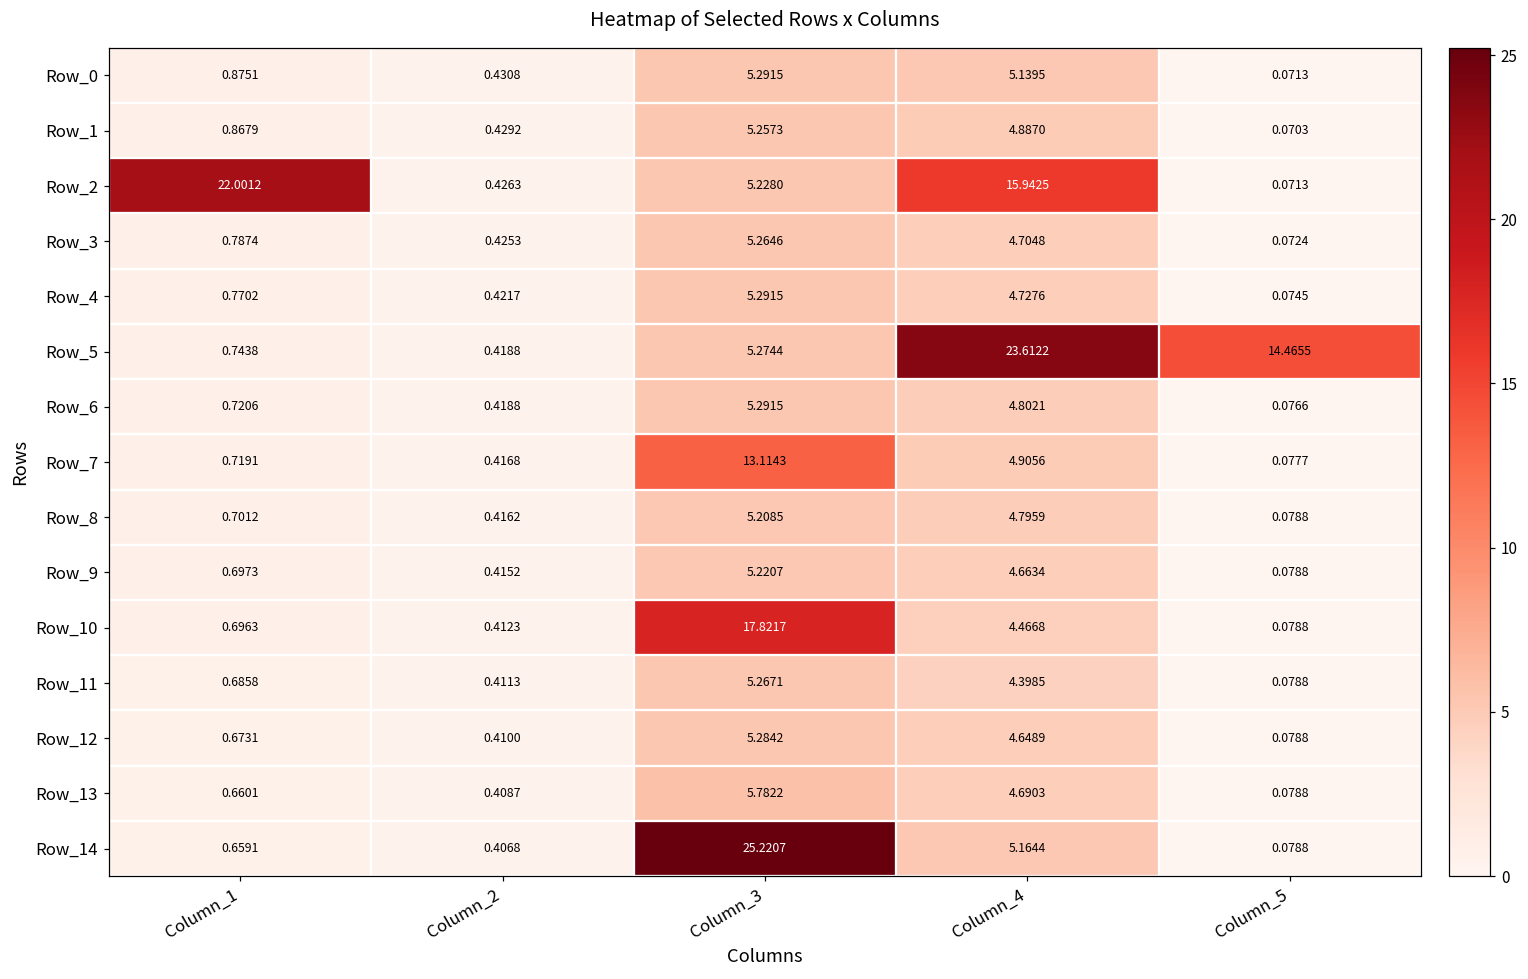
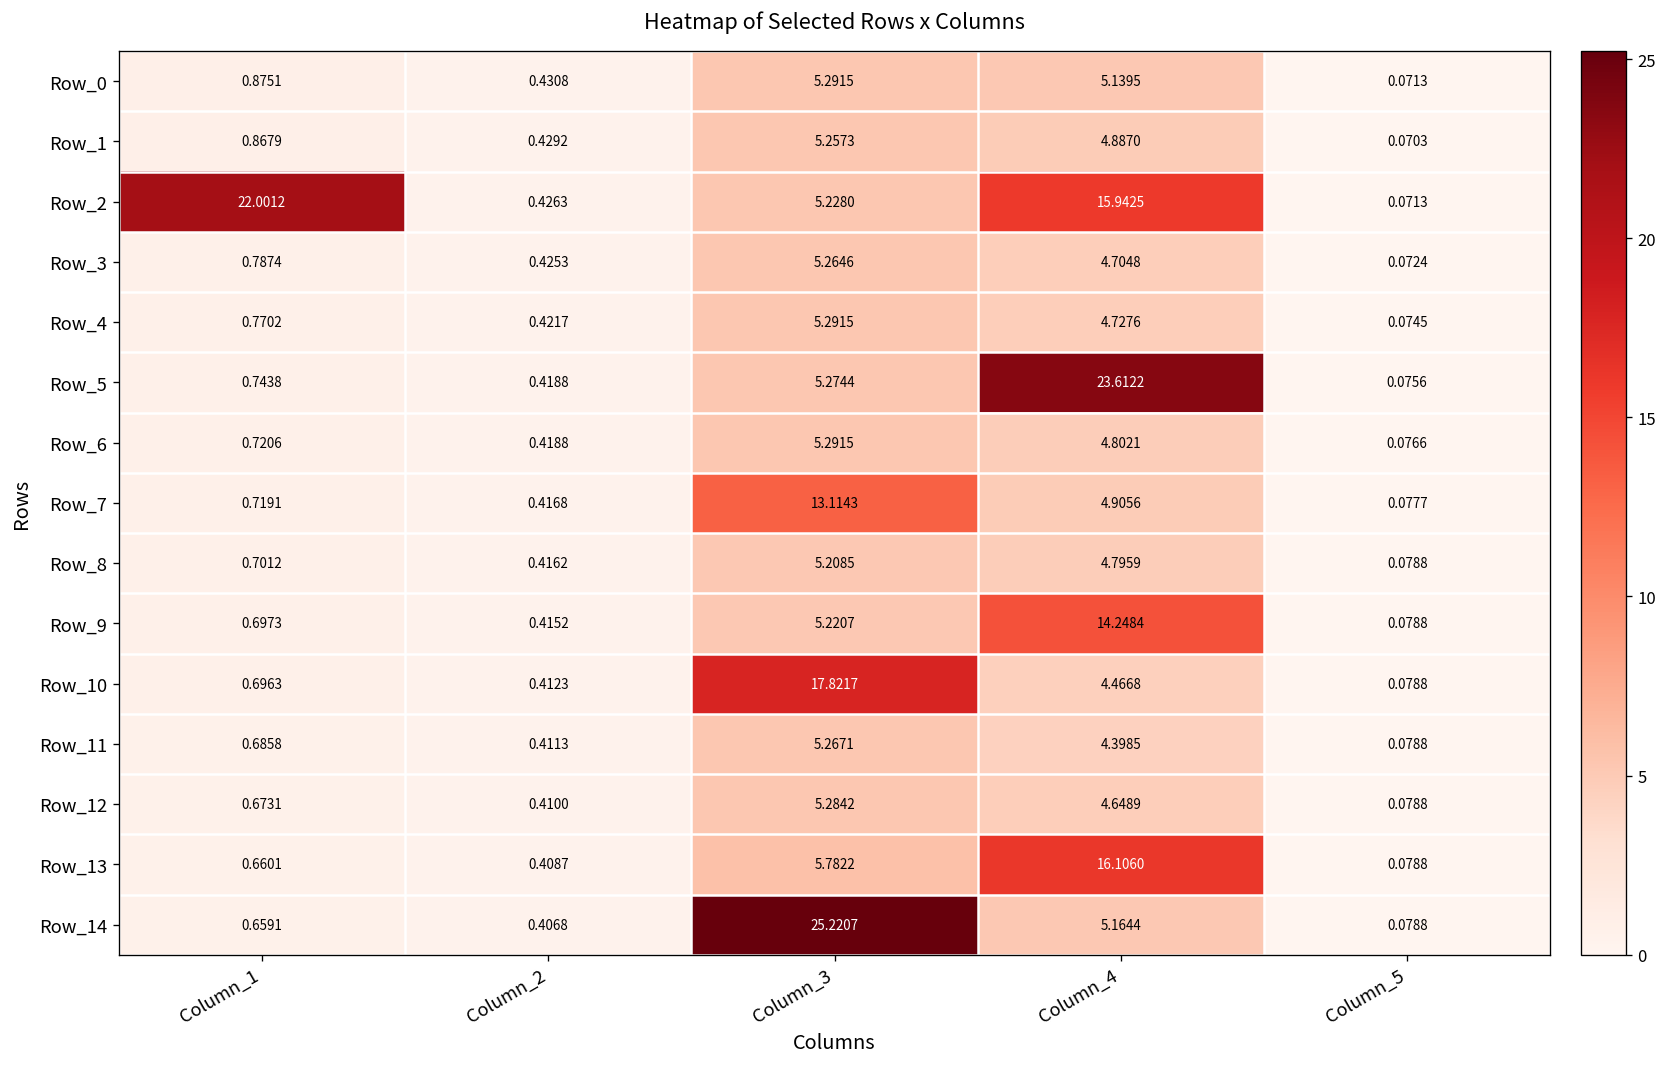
  {
    "Row_0": {
      "Column_1": 0.8751,
      "Column_2": 0.4308,
      "Column_3": 5.2915,
      "Column_4": 5.1395,
      "Column_5": 0.0713
    },
    "Row_1": {
      "Column_1": 0.8679,
      "Column_2": 0.4292,
      "Column_3": 5.2573,
      "Column_4": 4.8870,
      "Column_5": 0.0703
    },
    "Row_2": {
      "Column_1": 22.0012,
      "Column_2": 0.4263,
      "Column_3": 5.2280,
      "Column_4": 15.9425,
      "Column_5": 0.0713
    },
    "Row_3": {
      "Column_1": 0.7874,
      "Column_2": 0.4253,
      "Column_3": 5.2646,
      "Column_4": 4.7048,
      "Column_5": 0.0724
    },
    "Row_4": {
      "Column_1": 0.7702,
      "Column_2": 0.4217,
      "Column_3": 5.2915,
      "Column_4": 4.7276,
      "Column_5": 0.0745
    },
    "Row_5": {
      "Column_1": 0.7438,
      "Column_2": 0.4188,
      "Column_3": 5.2744,
      "Column_4": 23.6122,
-     "Column_5": 14.4655
+     "Column_5": 0.0756
    },
    "Row_6": {
      "Column_1": 0.7206,
      "Column_2": 0.4188,
      "Column_3": 5.2915,
      "Column_4": 4.8021,
      "Column_5": 0.0766
    },
    "Row_7": {
      "Column_1": 0.7191,
      "Column_2": 0.4168,
      "Column_3": 13.1143,
      "Column_4": 4.9056,
      "Column_5": 0.0777
    },
    "Row_8": {
      "Column_1": 0.7012,
      "Column_2": 0.4162,
      "Column_3": 5.2085,
      "Column_4": 4.7959,
      "Column_5": 0.0788
    },
    "Row_9": {
      "Column_1": 0.6973,
      "Column_2": 0.4152,
      "Column_3": 5.2207,
-     "Column_4": 4.6634,
+     "Column_4": 14.2484,
      "Column_5": 0.0788
    },
    "Row_10": {
      "Column_1": 0.6963,
      "Column_2": 0.4123,
      "Column_3": 17.8217,
      "Column_4": 4.4668,
      "Column_5": 0.0788
    },
    "Row_11": {
      "Column_1": 0.6858,
      "Column_2": 0.4113,
      "Column_3": 5.2671,
      "Column_4": 4.3985,
      "Column_5": 0.0788
    },
    "Row_12": {
      "Column_1": 0.6731,
      "Column_2": 0.4100,
      "Column_3": 5.2842,
      "Column_4": 4.6489,
      "Column_5": 0.0788
    },
    "Row_13": {
      "Column_1": 0.6601,
      "Column_2": 0.4087,
      "Column_3": 5.7822,
-     "Column_4": 4.6903,
+     "Column_4": 16.1060,
      "Column_5": 0.0788
    },
    "Row_14": {
      "Column_1": 0.6591,
      "Column_2": 0.4068,
      "Column_3": 25.2207,
      "Column_4": 5.1644,
      "Column_5": 0.0788
    }
  }
